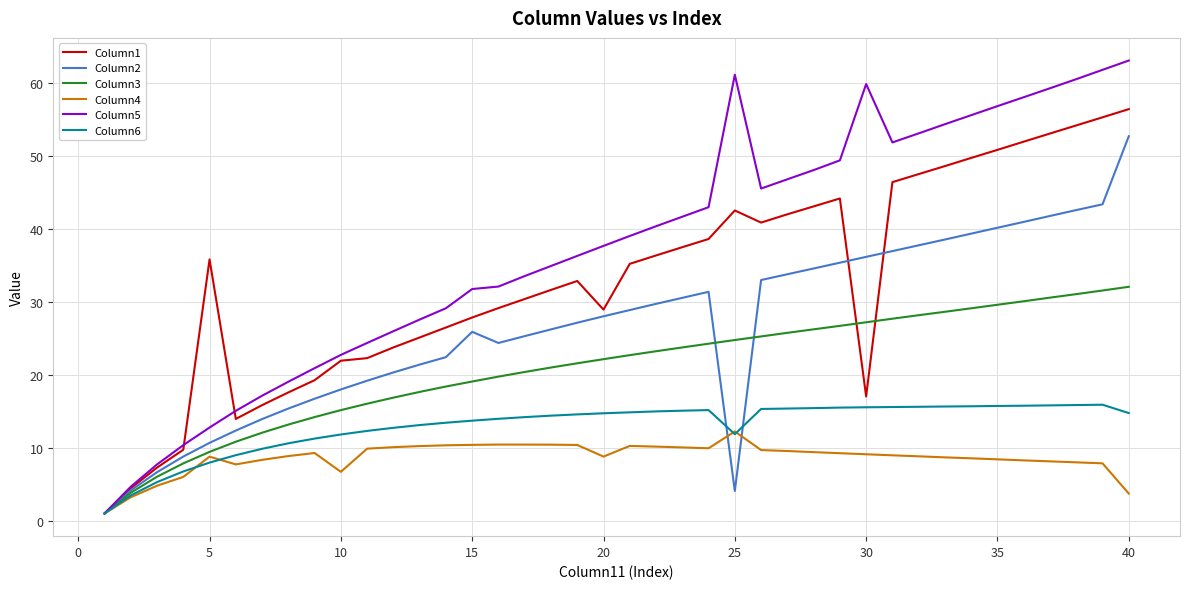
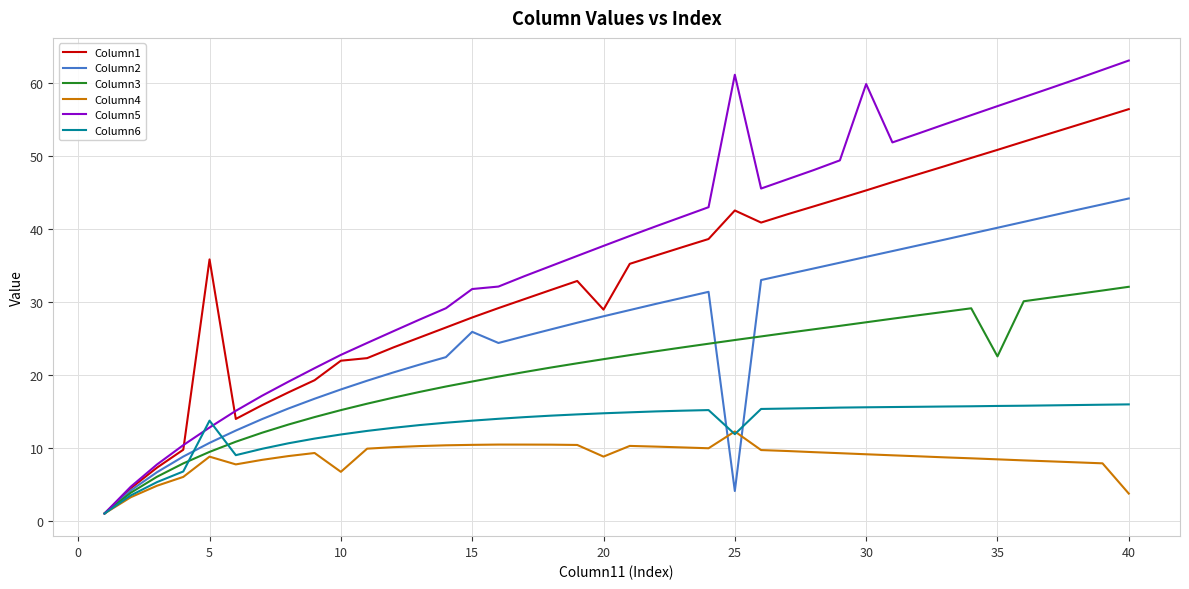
  {
    "Column1": {
      "5": 36,
      "10": 22,
      "15": 28,
      "20": 29,
      "25": 43,
-     "30": 17,
+     "30": 45,
      "35": 51,
      "40": 56
    },
    "Column2": {
      "5": 11,
      "10": 18,
      "15": 26,
      "20": 28,
      "25": 4,
      "30": 36,
      "35": 40,
-     "40": 53
+     "40": 44
    },
    "Column3": {
      "5": 9,
      "10": 15,
      "15": 19,
      "20": 22,
      "25": 25,
      "30": 27,
-     "35": 30,
+     "35": 23,
      "40": 32
    },
    "Column4": {
      "5": 9,
      "10": 7,
      "15": 10,
      "20": 9,
      "25": 12,
      "30": 9,
      "35": 8,
      "40": 4
    },
    "Column5": {
      "5": 13,
      "10": 23,
      "15": 32,
      "20": 38,
      "25": 61,
      "30": 60,
      "35": 57,
      "40": 63
    },
    "Column6": {
-     "5": 8,
+     "5": 14,
      "10": 12,
      "15": 14,
      "20": 15,
      "25": 12,
      "30": 16,
      "35": 16,
-     "40": 15
+     "40": 16
    }
  }
